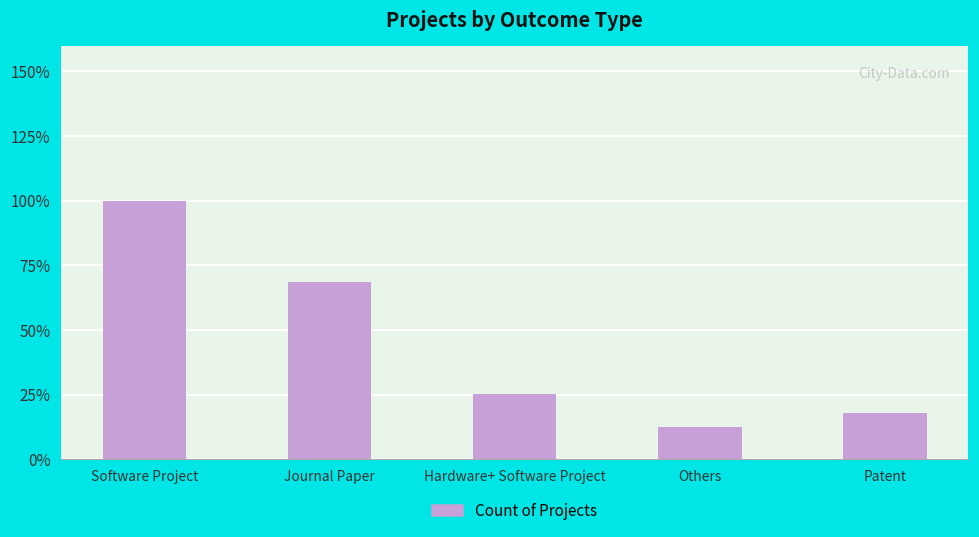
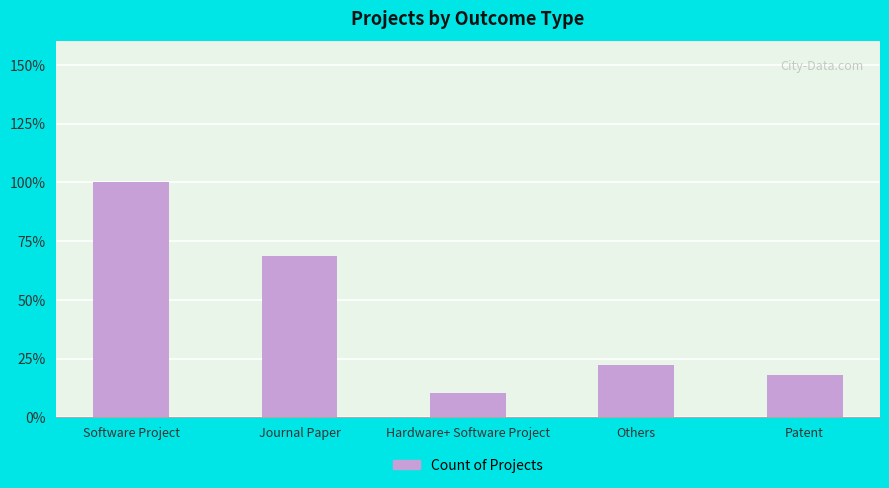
  {
    "Software Project": "100%",
    "Journal Paper": "69%",
-   "Hardware+ Software Project": "25%",
-   "Others": "13%",
+   "Hardware+ Software Project": "10%",
+   "Others": "22%",
    "Patent": "18%"
  }
